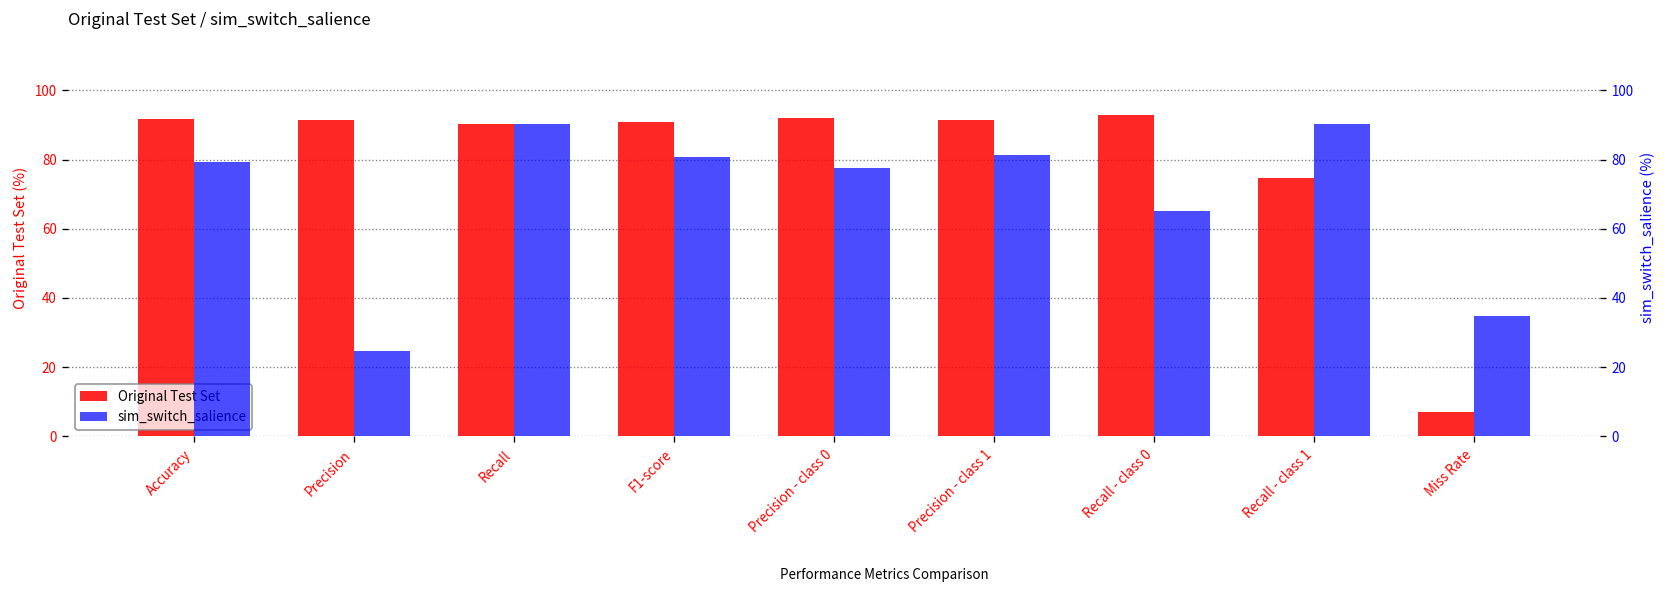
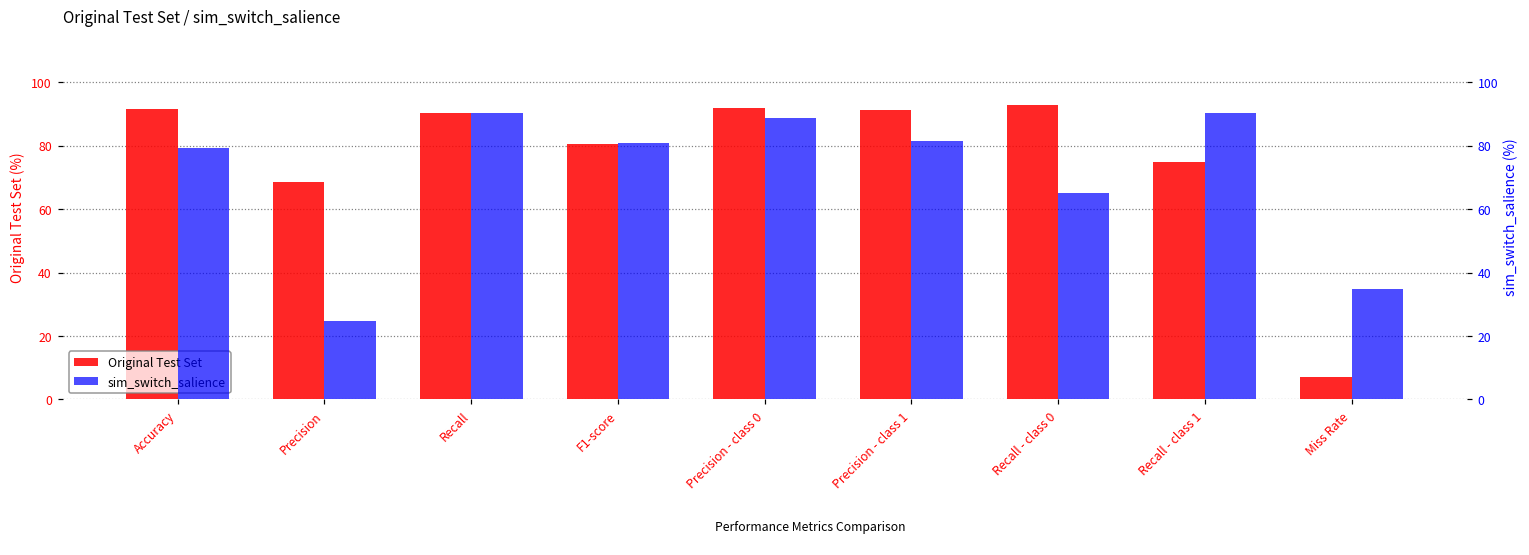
  {
    "Original Test Set": {
      "Accuracy": 92,
-     "Precision": 91,
+     "Precision": 68,
      "Recall": 90,
-     "F1-score": 91,
+     "F1-score": 80,
      "Precision - class 0": 92,
      "Precision - class 1": 91,
      "Recall - class 0": 93,
      "Recall - class 1": 75,
      "Miss Rate": 7
    },
    "sim_switch_salience": {
      "Accuracy": 79,
      "Precision": 25,
      "Recall": 90,
      "F1-score": 81,
-     "Precision - class 0": 78,
+     "Precision - class 0": 89,
      "Precision - class 1": 81,
      "Recall - class 0": 65,
      "Recall - class 1": 90,
      "Miss Rate": 35
    }
  }
